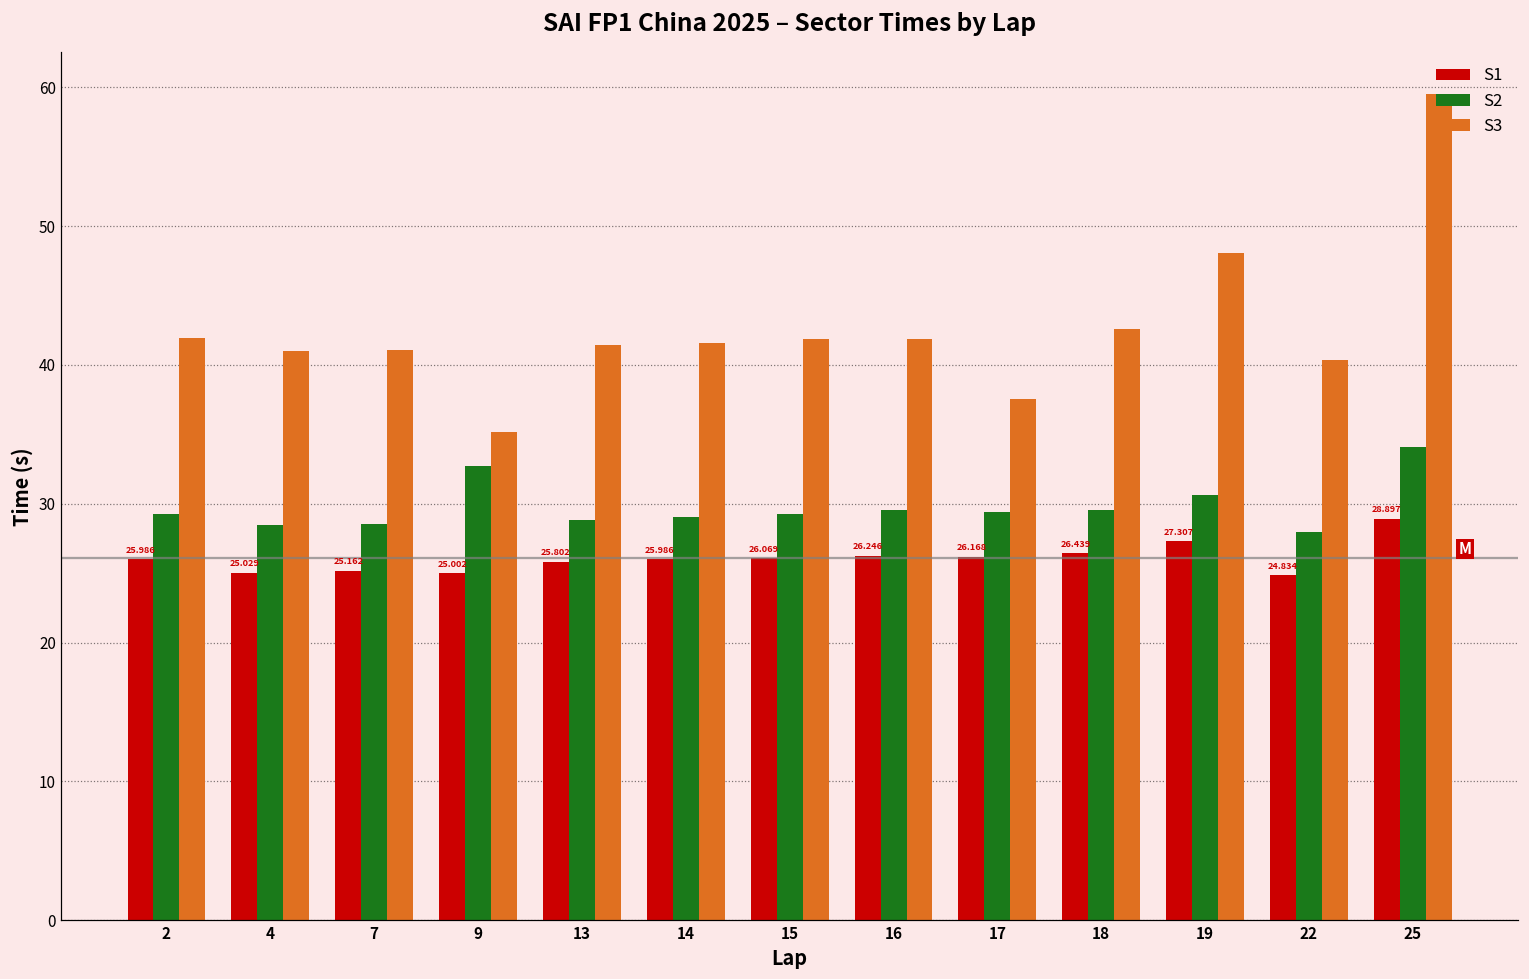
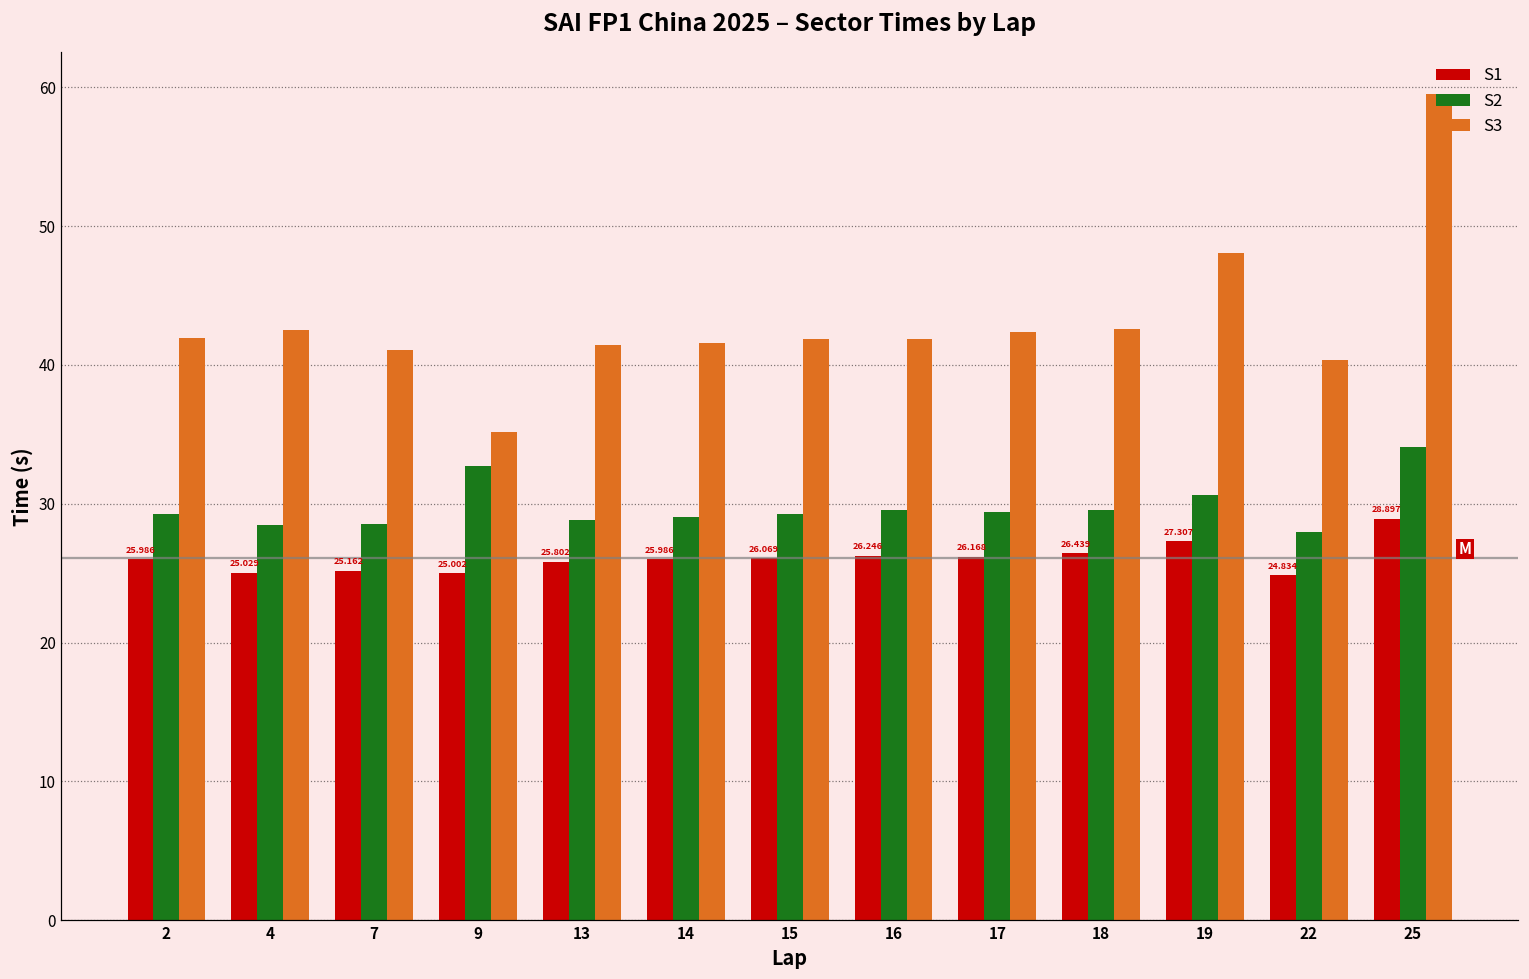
  {
    "S1": {
      "2": 25.986,
      "4": 25.029,
      "7": 25.162,
      "9": 25.002,
      "13": 25.802,
      "14": 25.986,
      "15": 26.069,
      "16": 26.246,
      "17": 26.168,
      "18": 26.439,
      "19": 27.307,
      "22": 24.834,
      "25": 28.897
    },
    "S2": {
      "2": 29.2,
      "4": 28.5,
      "7": 28.5,
      "9": 32.7,
      "13": 28.9,
      "14": 29.0,
      "15": 29.3,
      "16": 29.5,
      "17": 29.4,
      "18": 29.5,
      "19": 30.6,
      "22": 28.0,
      "25": 34.1
    },
    "S3": {
      "2": 41.9,
-     "4": 41.0,
+     "4": 42.5,
      "7": 41.0,
      "9": 35.1,
      "13": 41.5,
      "14": 41.6,
      "15": 41.9,
      "16": 41.9,
-     "17": 37.6,
+     "17": 42.3,
      "18": 42.6,
      "19": 48.1,
      "22": 40.4,
      "25": 59.5
    }
  }
